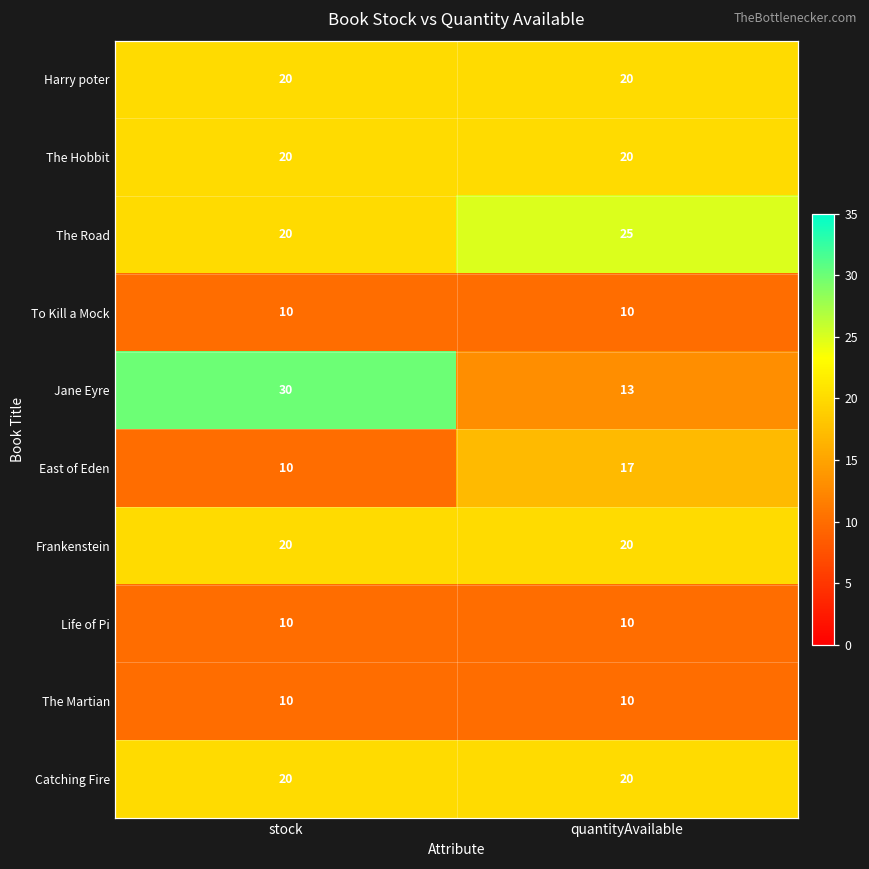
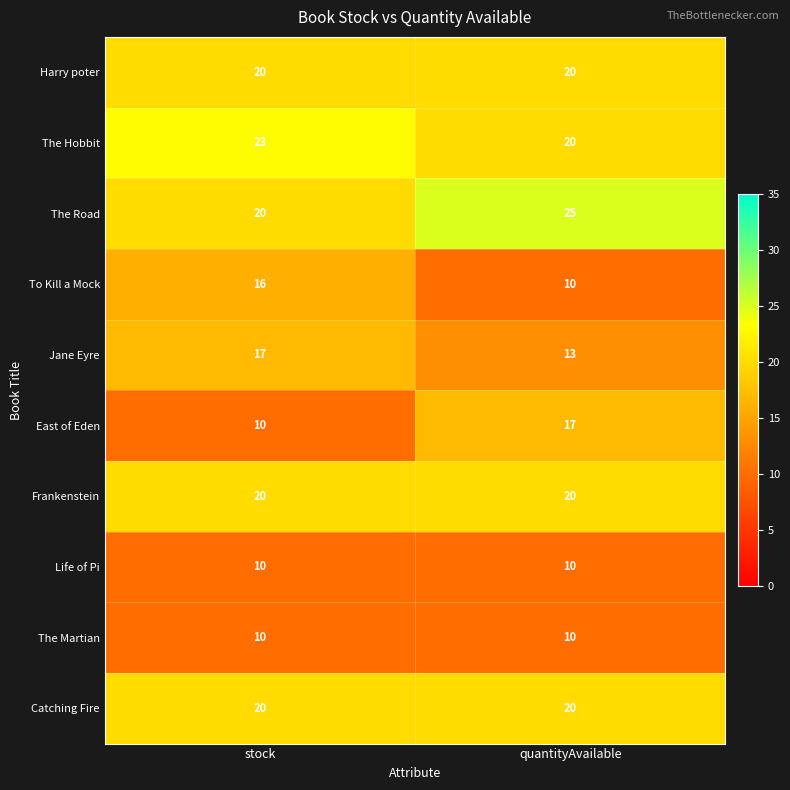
  {
    "Harry poter": {
      "stock": 20,
      "quantityAvailable": 20
    },
    "The Hobbit": {
-     "stock": 20,
+     "stock": 23,
      "quantityAvailable": 20
    },
    "The Road": {
      "stock": 20,
      "quantityAvailable": 25
    },
    "To Kill a Mock": {
-     "stock": 10,
+     "stock": 16,
      "quantityAvailable": 10
    },
    "Jane Eyre": {
-     "stock": 30,
+     "stock": 17,
      "quantityAvailable": 13
    },
    "East of Eden": {
      "stock": 10,
      "quantityAvailable": 17
    },
    "Frankenstein": {
      "stock": 20,
      "quantityAvailable": 20
    },
    "Life of Pi": {
      "stock": 10,
      "quantityAvailable": 10
    },
    "The Martian": {
      "stock": 10,
      "quantityAvailable": 10
    },
    "Catching Fire": {
      "stock": 20,
      "quantityAvailable": 20
    }
  }
